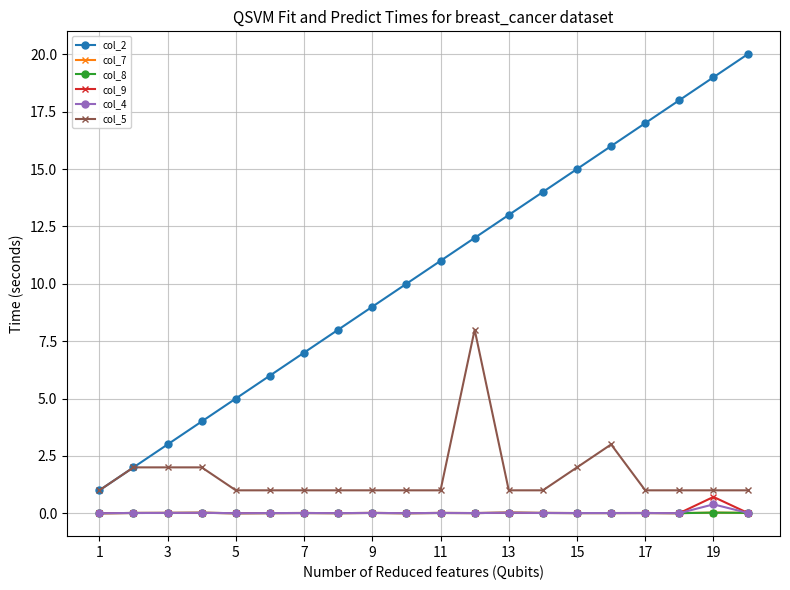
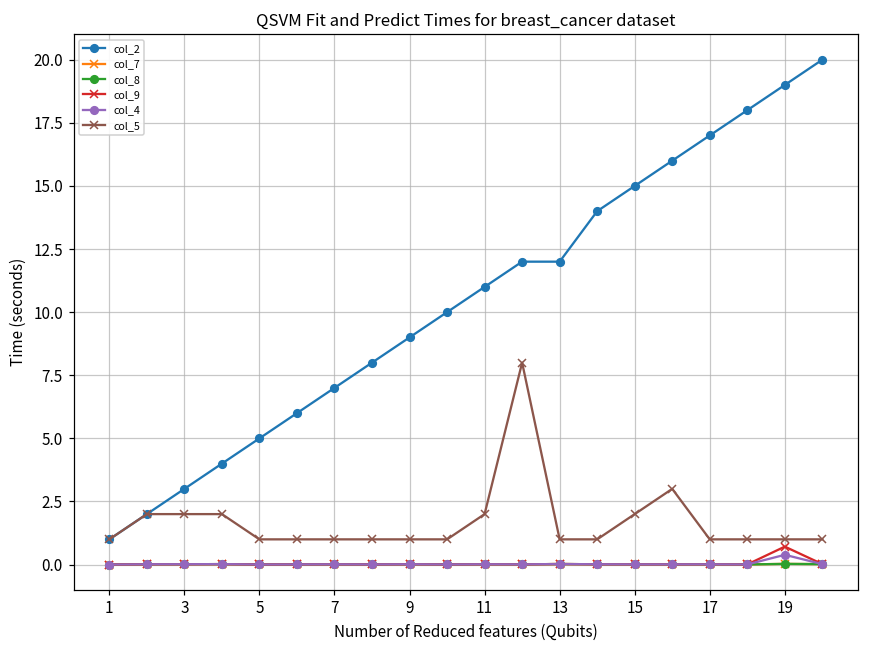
  {
    "col_2": {
      "3": 3,
      "5": 5,
      "7": 7,
      "9": 9,
      "11": 11,
-     "13": 13,
+     "13": 12,
      "15": 15,
      "17": 17,
      "19": 19
    },
    "col_8": {
      "19": 0
    },
    "col_9": {
      "19": 0.7
    },
    "col_4": {
      "19": 0.4
    },
    "col_5": {
      "3": 2,
      "5": 1,
      "7": 1,
      "9": 1,
-     "11": 1,
+     "11": 2,
      "13": 1,
      "15": 2,
      "17": 1,
      "19": 1
    }
  }
